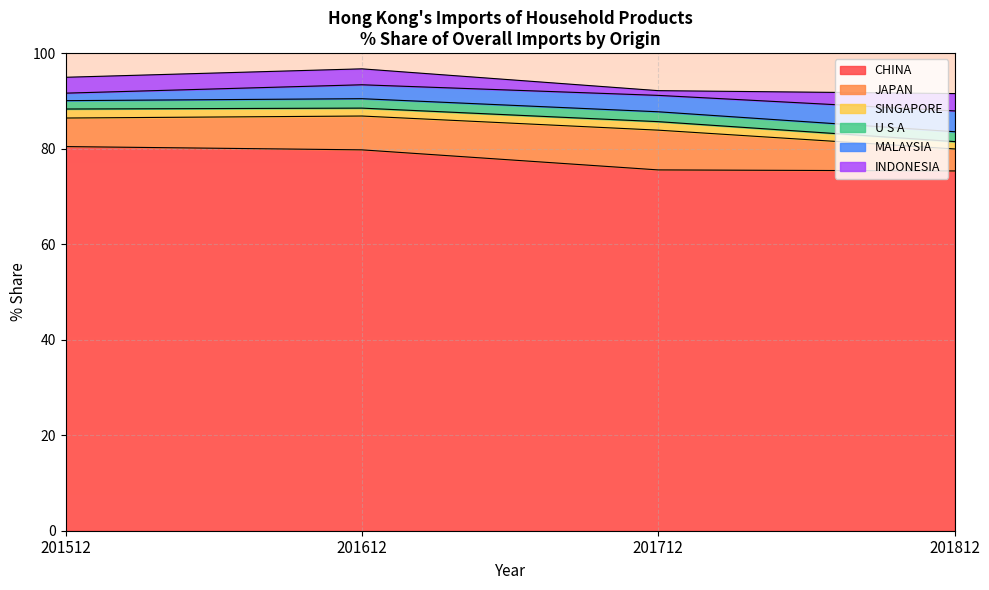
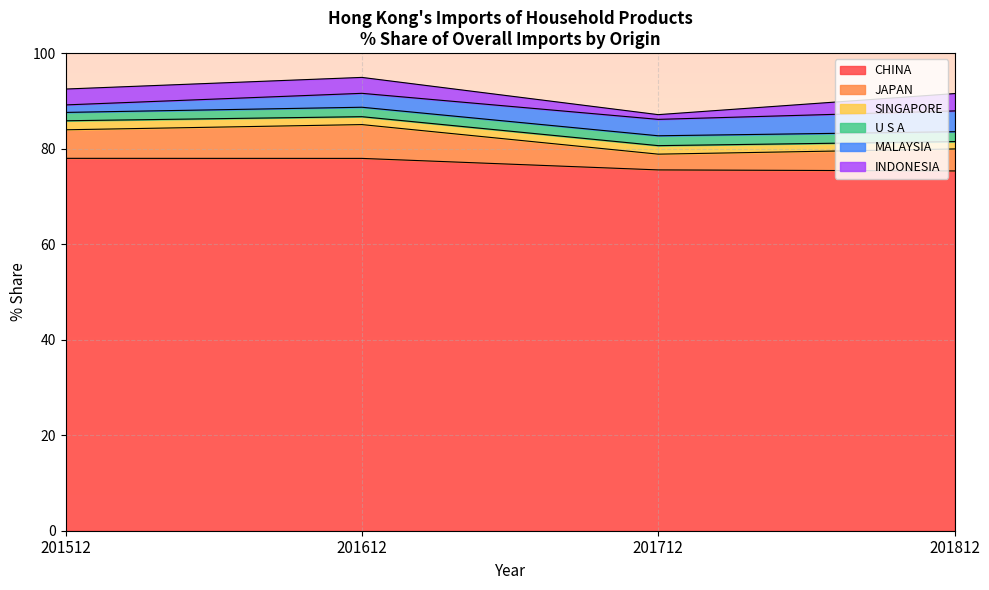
  {
    "CHINA": {
-     "201512": 80,
-     "201612": 80,
+     "201512": 78,
+     "201612": 78,
      "201712": 76,
      "201812": 75
    },
    "JAPAN": {
      "201512": 6,
      "201612": 7,
-     "201712": 8,
+     "201712": 3,
      "201812": 5
    },
    "SINGAPORE": {
      "201512": 2,
      "201612": 2,
      "201712": 2,
      "201812": 2
    },
    "U S A": {
      "201512": 2,
      "201612": 2,
      "201712": 2,
      "201812": 2
    },
    "MALAYSIA": {
      "201512": 2,
      "201612": 3,
      "201712": 3,
      "201812": 4
    },
    "INDONESIA": {
      "201512": 3,
      "201612": 3,
      "201712": 1,
      "201812": 4
    }
  }
